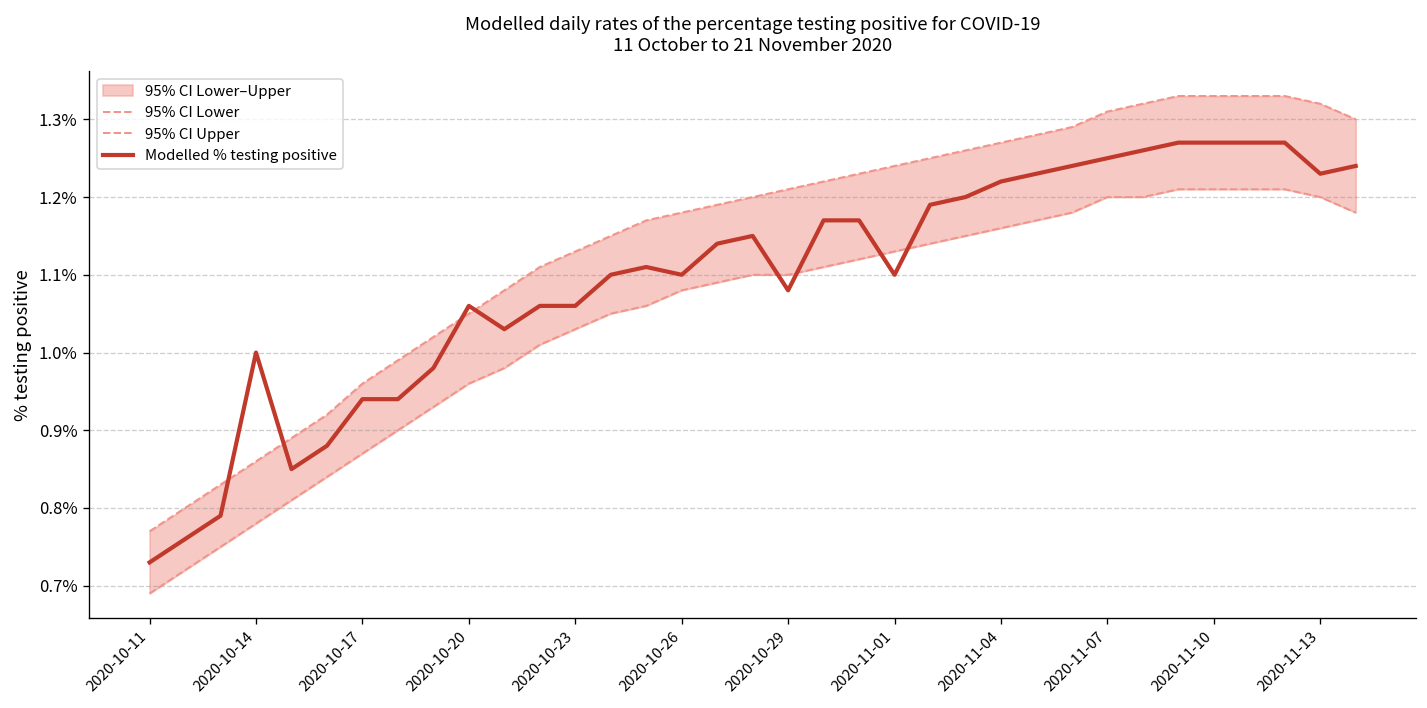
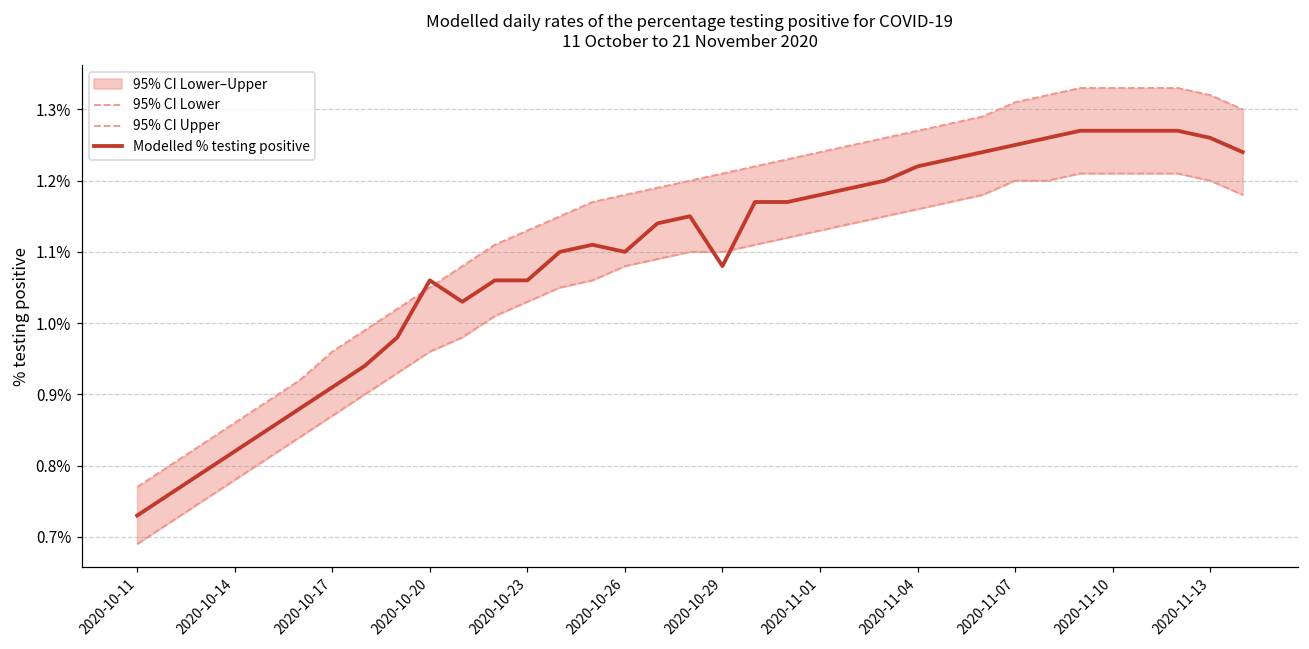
  {
    "Modelled % testing positive": {
      "2020-10-11": "0.73%",
-     "2020-10-14": "1.00%",
-     "2020-10-17": "0.94%",
+     "2020-10-14": "0.82%",
+     "2020-10-17": "0.91%",
      "2020-10-20": "1.06%",
      "2020-10-23": "1.06%",
      "2020-10-26": "1.10%",
      "2020-10-29": "1.08%",
-     "2020-11-01": "1.10%",
+     "2020-11-01": "1.18%",
      "2020-11-04": "1.22%",
      "2020-11-07": "1.25%",
      "2020-11-10": "1.27%",
-     "2020-11-13": "1.23%"
+     "2020-11-13": "1.26%"
    }
  }
